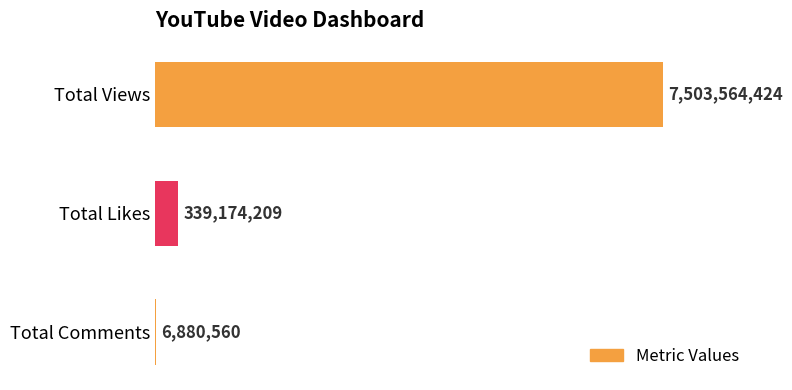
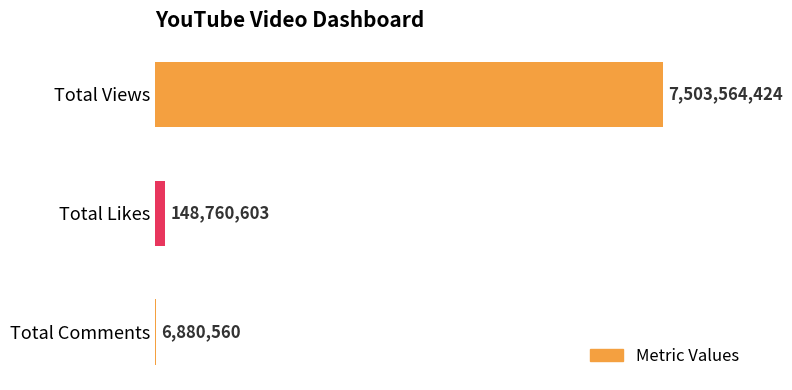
  {
    "Total Views": "7,503,564,424",
-   "Total Likes": "339,174,209",
+   "Total Likes": "148,760,603",
    "Total Comments": "6,880,560"
  }
